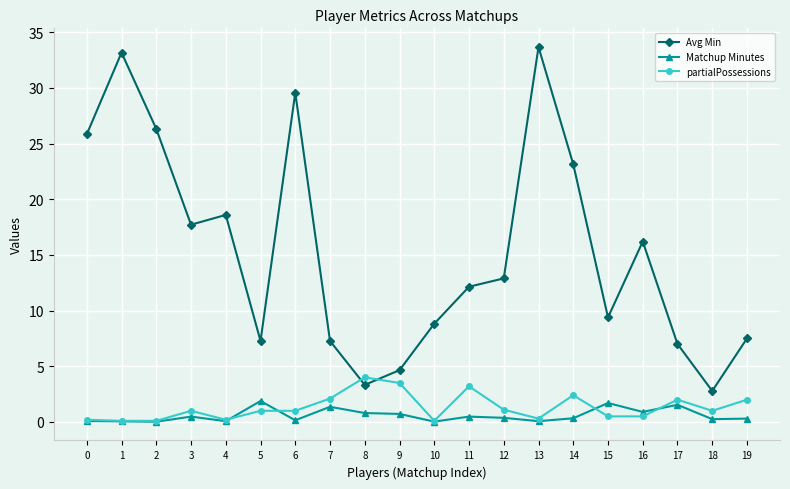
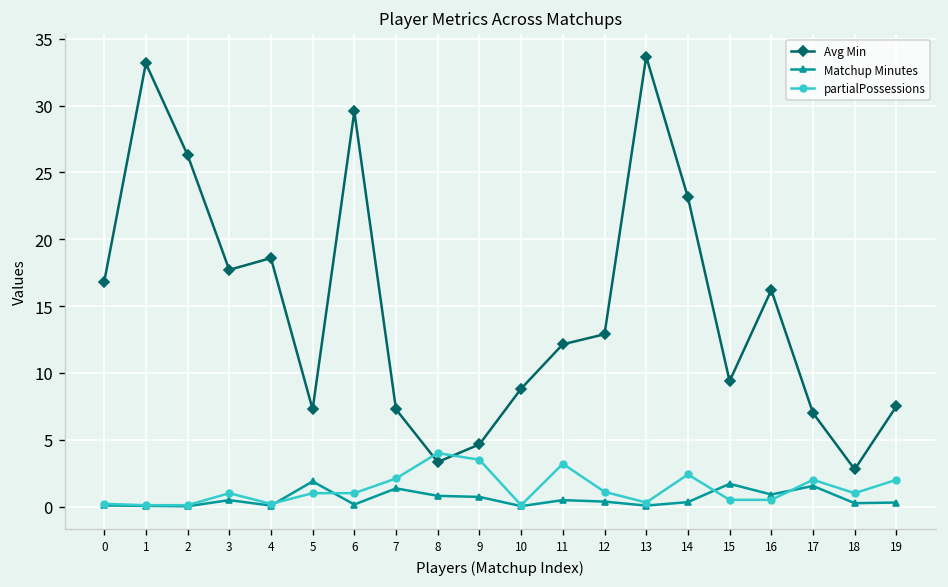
  {
    "Avg Min": {
-     "0": 25.8,
+     "0": 16.8,
      "1": 33.2,
      "2": 26.3,
      "3": 17.7,
      "4": 18.6,
      "5": 7.3,
      "6": 29.6,
      "7": 7.3,
      "8": 3.3,
      "9": 4.7,
      "10": 8.8,
      "11": 12.1,
      "12": 12.9,
      "13": 33.7,
      "14": 23.1,
      "15": 9.4,
      "16": 16.2,
      "17": 7.0,
      "18": 2.8,
      "19": 7.5
    },
    "Matchup Minutes": {
      "3": 0.5,
      "5": 1.9,
      "6": 0.2,
      "7": 1.4,
      "8": 0.8,
      "9": 0.7,
      "11": 0.5,
      "12": 0.4,
      "13": 0.1,
      "14": 0.3,
      "15": 1.7,
      "16": 0.9,
      "17": 1.5,
      "18": 0.3,
      "19": 0.3
    },
    "partialPossessions": {
      "3": 1.0,
      "5": 1.0,
      "6": 1.0,
      "7": 2.1,
      "8": 4.0,
      "9": 3.5,
      "11": 3.2,
      "12": 1.1,
      "13": 0.3,
      "14": 2.4,
      "15": 0.5,
      "16": 0.5,
      "17": 2.0,
      "18": 1.0,
      "19": 2.0
    }
  }
